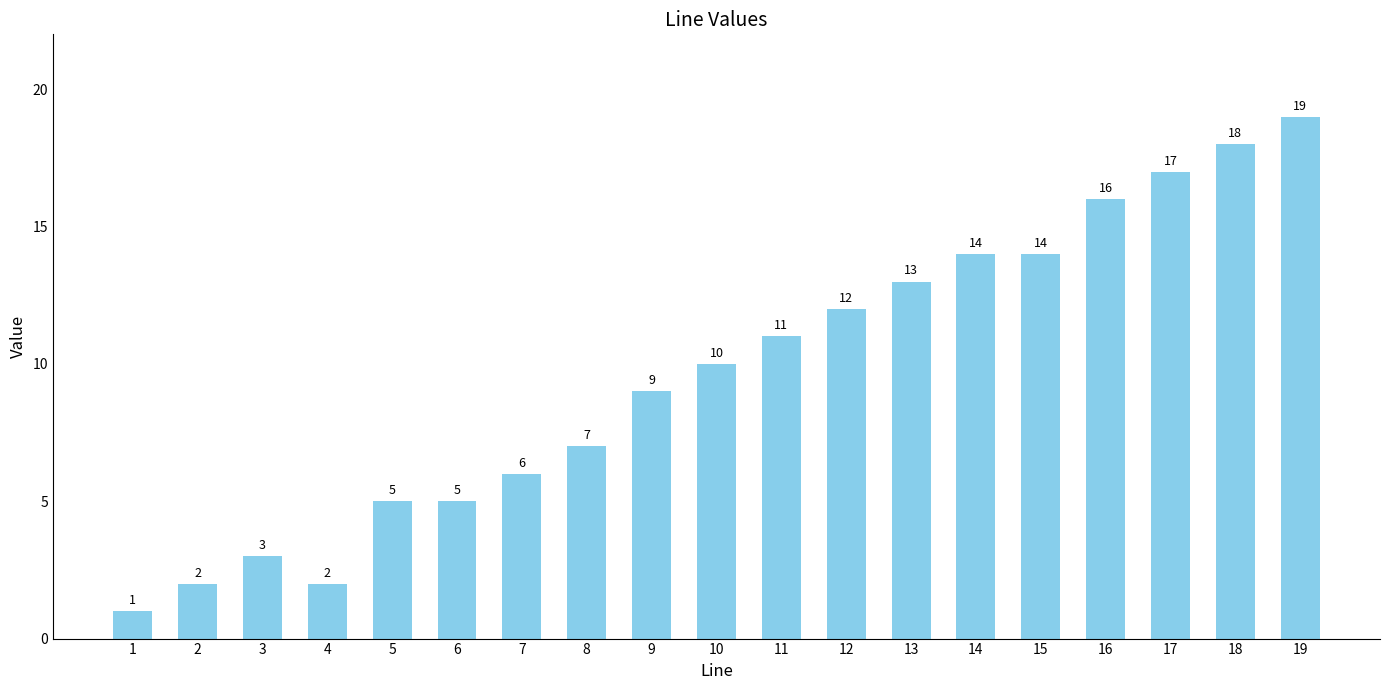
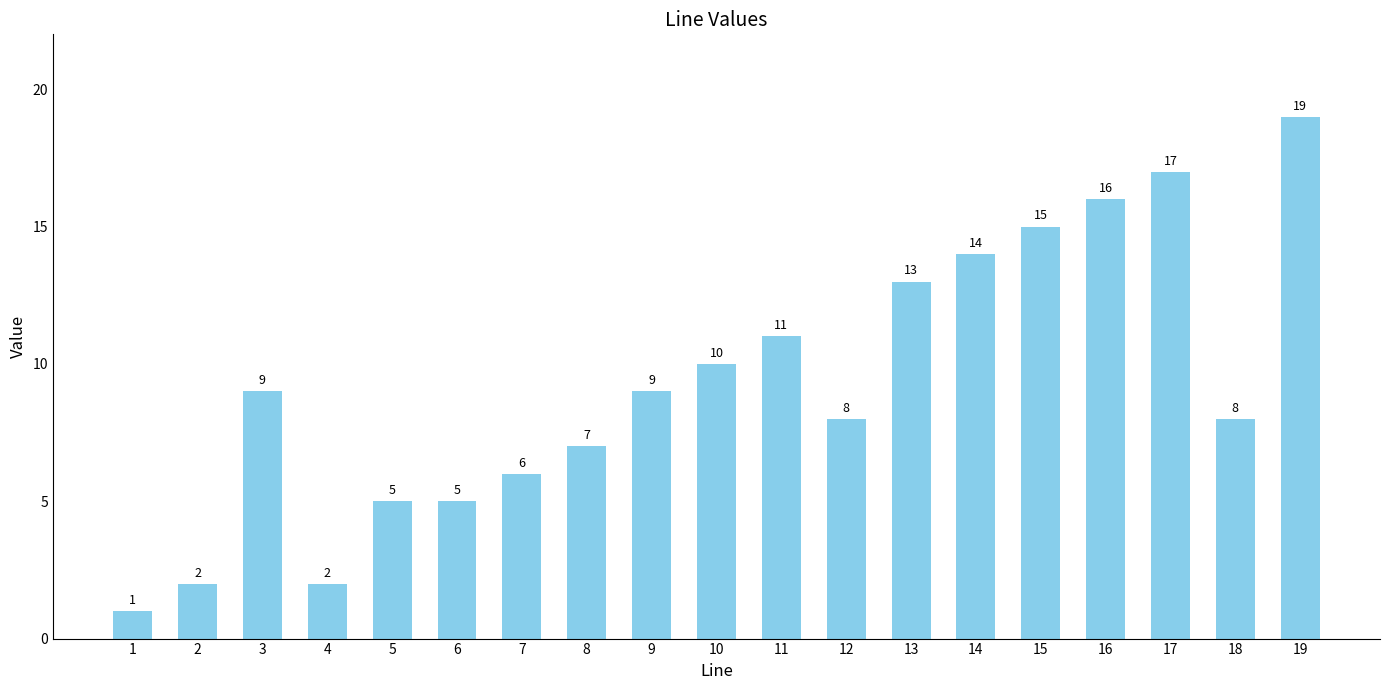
  {
    "1": 1,
    "2": 2,
-   "3": 3,
+   "3": 9,
    "4": 2,
    "5": 5,
    "6": 5,
    "7": 6,
    "8": 7,
    "9": 9,
    "10": 10,
    "11": 11,
-   "12": 12,
+   "12": 8,
    "13": 13,
    "14": 14,
-   "15": 14,
+   "15": 15,
    "16": 16,
    "17": 17,
-   "18": 18,
+   "18": 8,
    "19": 19
  }
